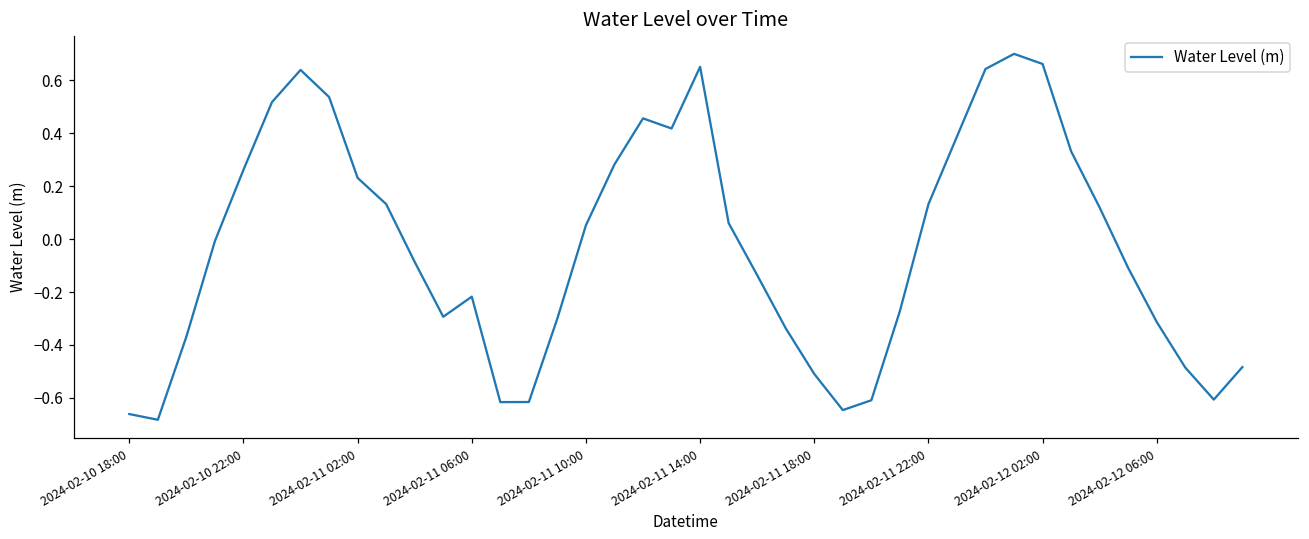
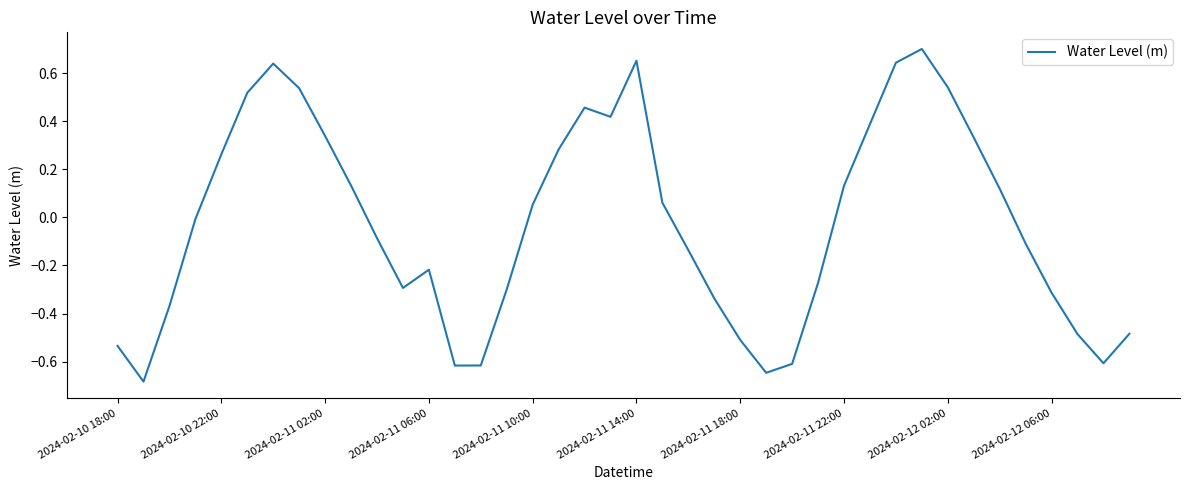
  {
-   "2024-02-10 18:00": -0.66,
+   "2024-02-10 18:00": -0.53,
    "2024-02-10 22:00": 0.26,
-   "2024-02-11 02:00": 0.23,
+   "2024-02-11 02:00": 0.34,
    "2024-02-11 06:00": -0.22,
    "2024-02-11 10:00": 0.05,
    "2024-02-11 14:00": 0.65,
    "2024-02-11 18:00": -0.51,
    "2024-02-11 22:00": 0.13,
-   "2024-02-12 02:00": 0.66,
+   "2024-02-12 02:00": 0.54,
    "2024-02-12 06:00": -0.31
  }
